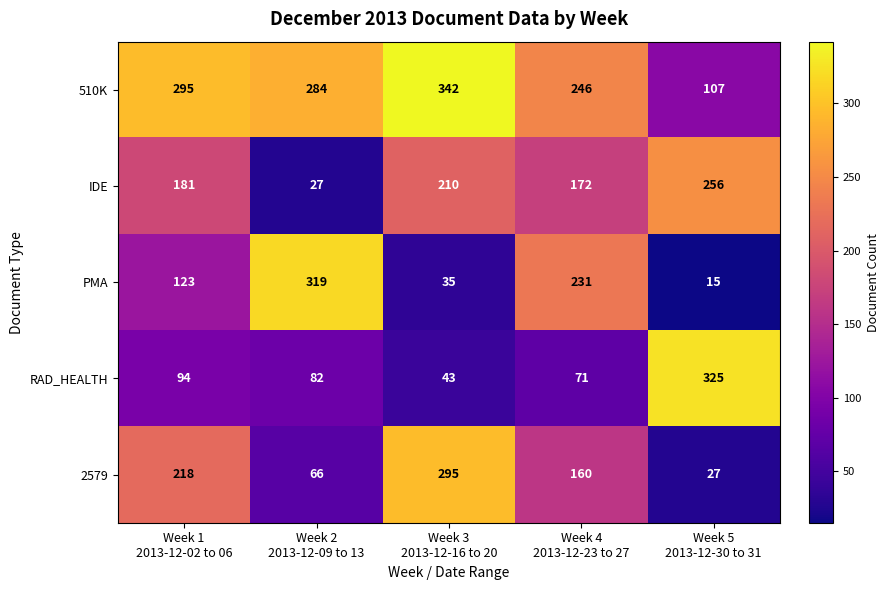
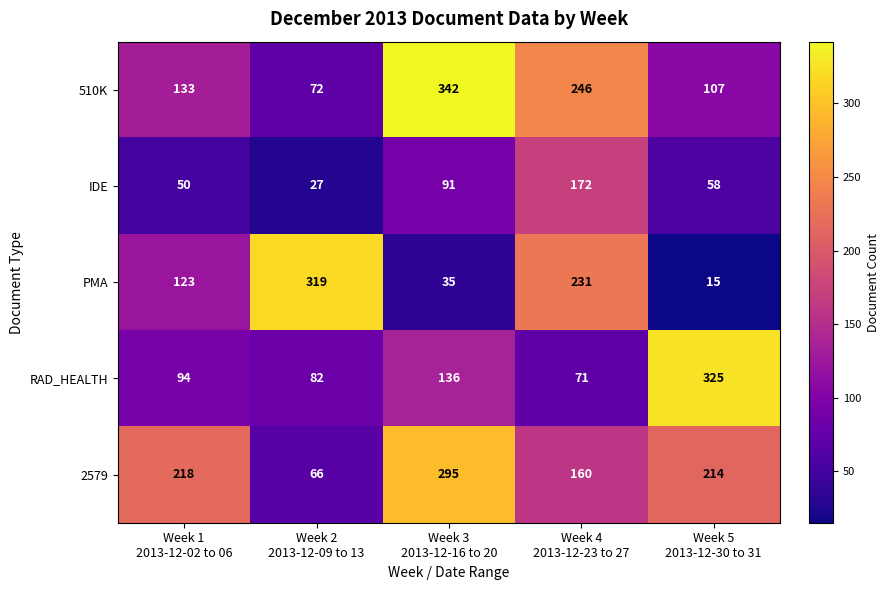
  {
    "510K": {
-     "Week 1 2013-12-02 to 06": 295,
-     "Week 2 2013-12-09 to 13": 284,
+     "Week 1 2013-12-02 to 06": 133,
+     "Week 2 2013-12-09 to 13": 72,
      "Week 3 2013-12-16 to 20": 342,
      "Week 4 2013-12-23 to 27": 246,
      "Week 5 2013-12-30 to 31": 107
    },
    "IDE": {
-     "Week 1 2013-12-02 to 06": 181,
+     "Week 1 2013-12-02 to 06": 50,
      "Week 2 2013-12-09 to 13": 27,
-     "Week 3 2013-12-16 to 20": 210,
+     "Week 3 2013-12-16 to 20": 91,
      "Week 4 2013-12-23 to 27": 172,
-     "Week 5 2013-12-30 to 31": 256
+     "Week 5 2013-12-30 to 31": 58
    },
    "PMA": {
      "Week 1 2013-12-02 to 06": 123,
      "Week 2 2013-12-09 to 13": 319,
      "Week 3 2013-12-16 to 20": 35,
      "Week 4 2013-12-23 to 27": 231,
      "Week 5 2013-12-30 to 31": 15
    },
    "RAD_HEALTH": {
      "Week 1 2013-12-02 to 06": 94,
      "Week 2 2013-12-09 to 13": 82,
-     "Week 3 2013-12-16 to 20": 43,
+     "Week 3 2013-12-16 to 20": 136,
      "Week 4 2013-12-23 to 27": 71,
      "Week 5 2013-12-30 to 31": 325
    },
    "2579": {
      "Week 1 2013-12-02 to 06": 218,
      "Week 2 2013-12-09 to 13": 66,
      "Week 3 2013-12-16 to 20": 295,
      "Week 4 2013-12-23 to 27": 160,
-     "Week 5 2013-12-30 to 31": 27
+     "Week 5 2013-12-30 to 31": 214
    }
  }
